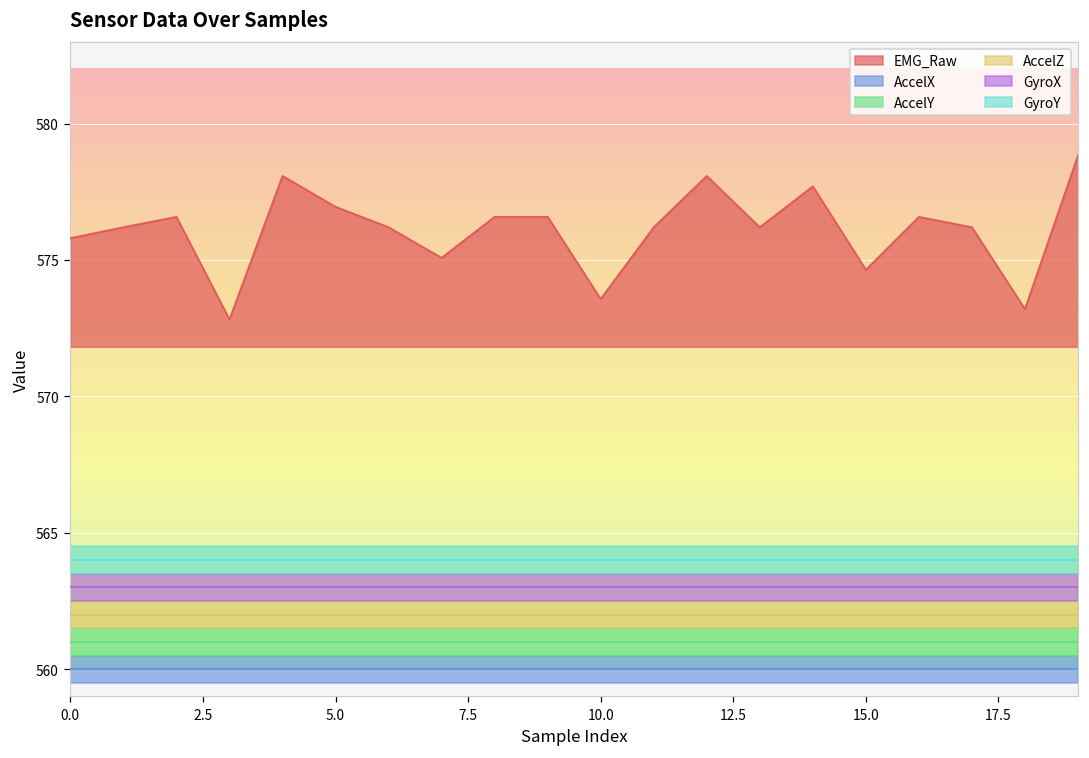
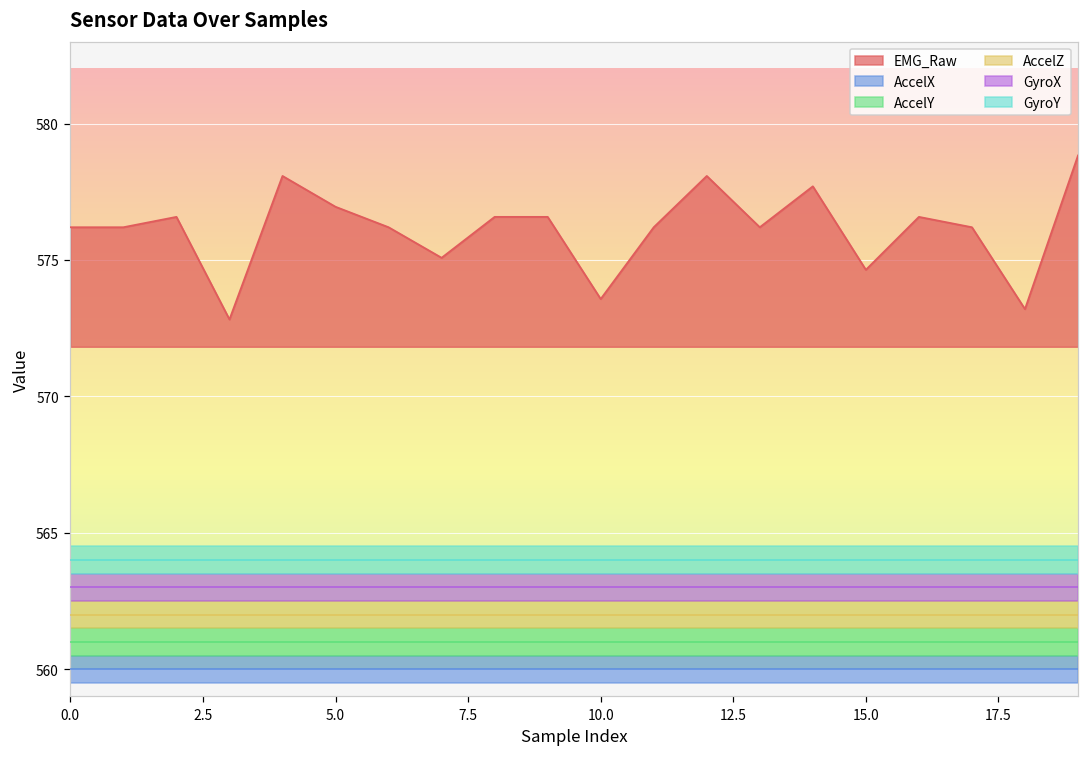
  {
    "EMG_Raw": {
-     "0.0": 575.8,
+     "0.0": 576.2,
      "5.0": 577.0,
      "10.0": 573.6,
      "15.0": 574.6
    }
  }
